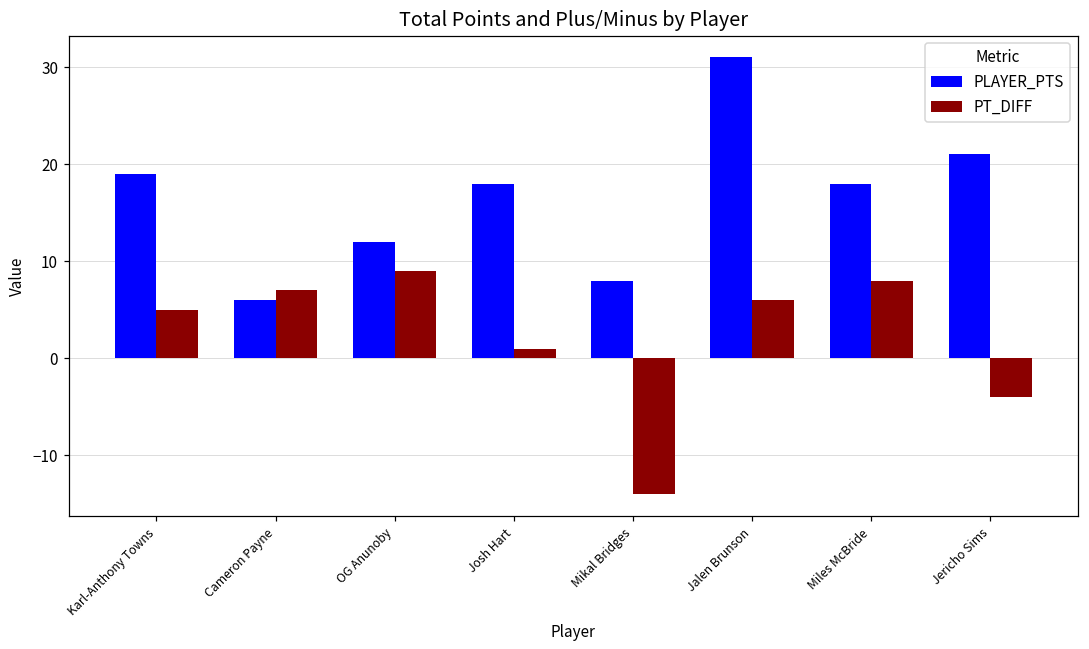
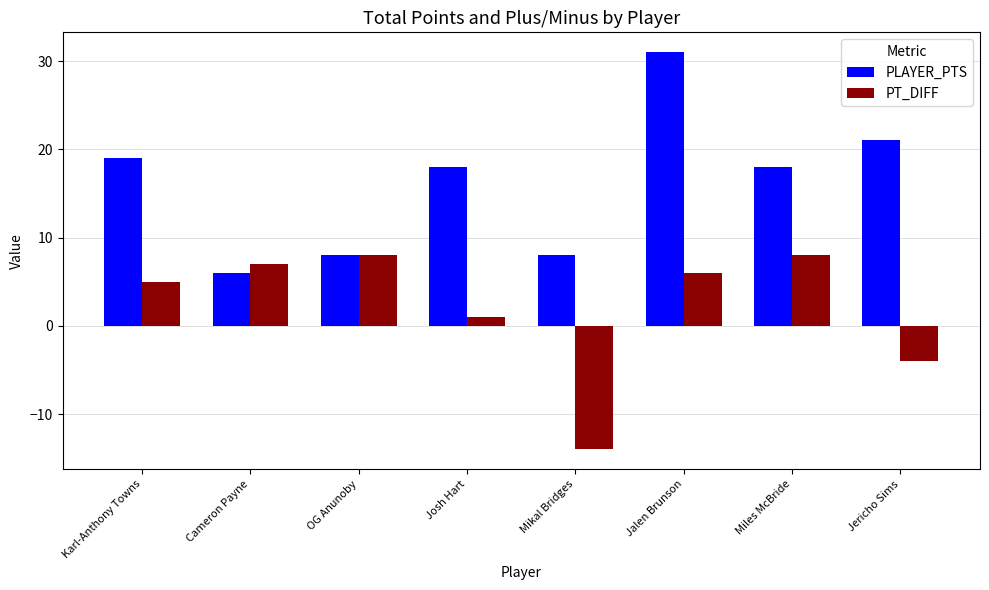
  {
    "PLAYER_PTS": {
      "Karl-Anthony Towns": 19,
      "Cameron Payne": 6,
-     "OG Anunoby": 12,
+     "OG Anunoby": 8,
      "Josh Hart": 18,
      "Mikal Bridges": 8,
      "Jalen Brunson": 31,
      "Miles McBride": 18,
      "Jericho Sims": 21
    },
    "PT_DIFF": {
      "Karl-Anthony Towns": 5,
      "Cameron Payne": 7,
-     "OG Anunoby": 9,
+     "OG Anunoby": 8,
      "Josh Hart": 1,
      "Mikal Bridges": -14,
      "Jalen Brunson": 6,
      "Miles McBride": 8,
      "Jericho Sims": -4
    }
  }
